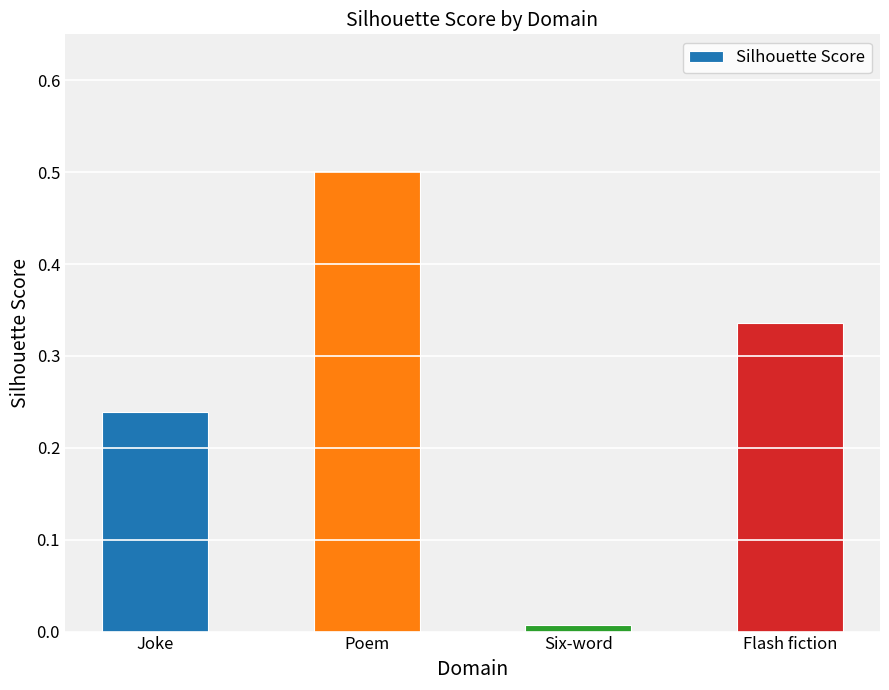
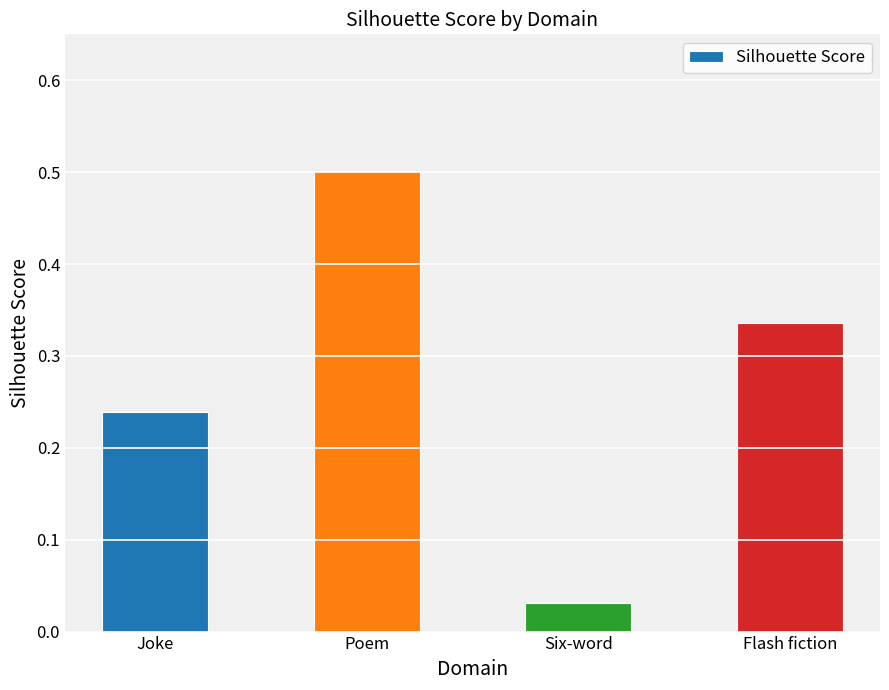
  {
    "Joke": 0.24,
    "Poem": 0.50,
-   "Six-word": 0.01,
+   "Six-word": 0.03,
    "Flash fiction": 0.34
  }
